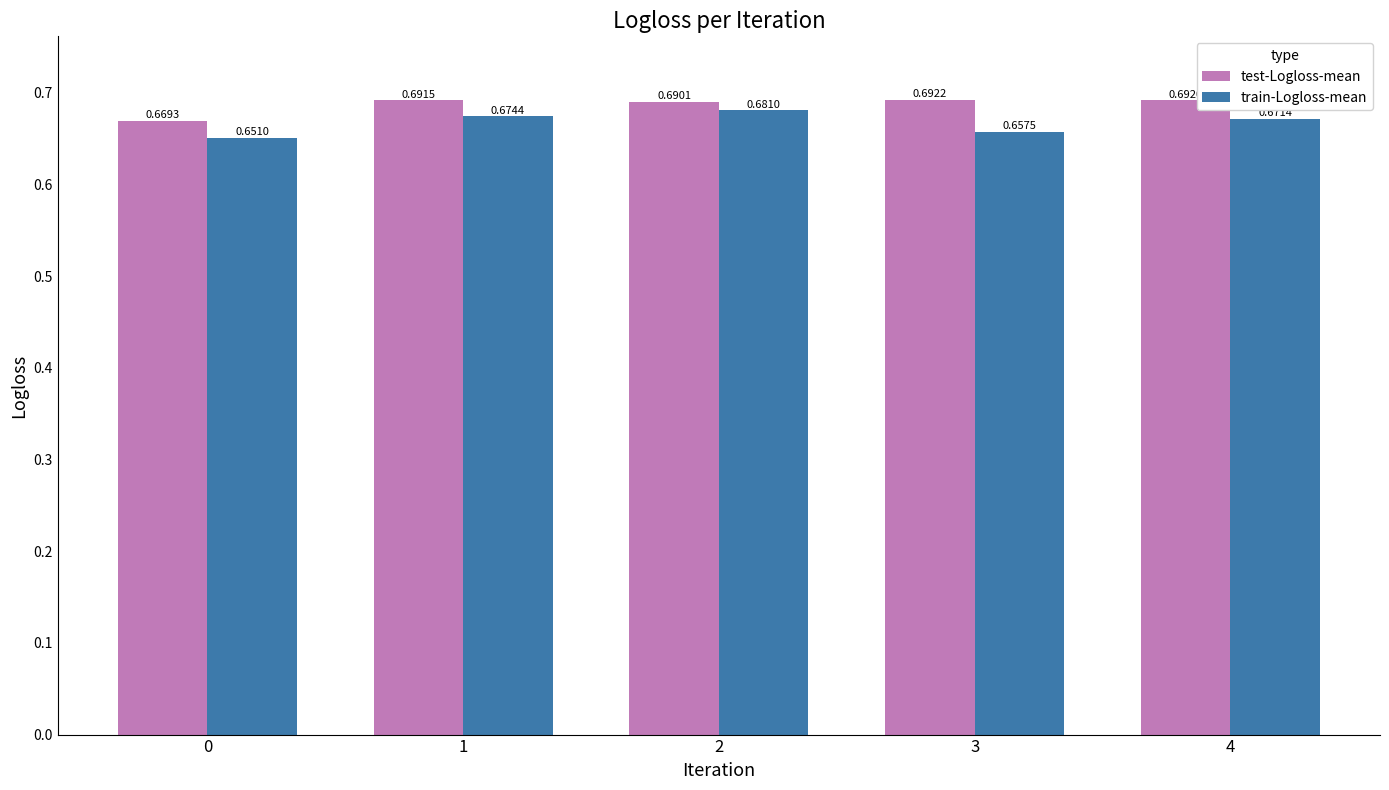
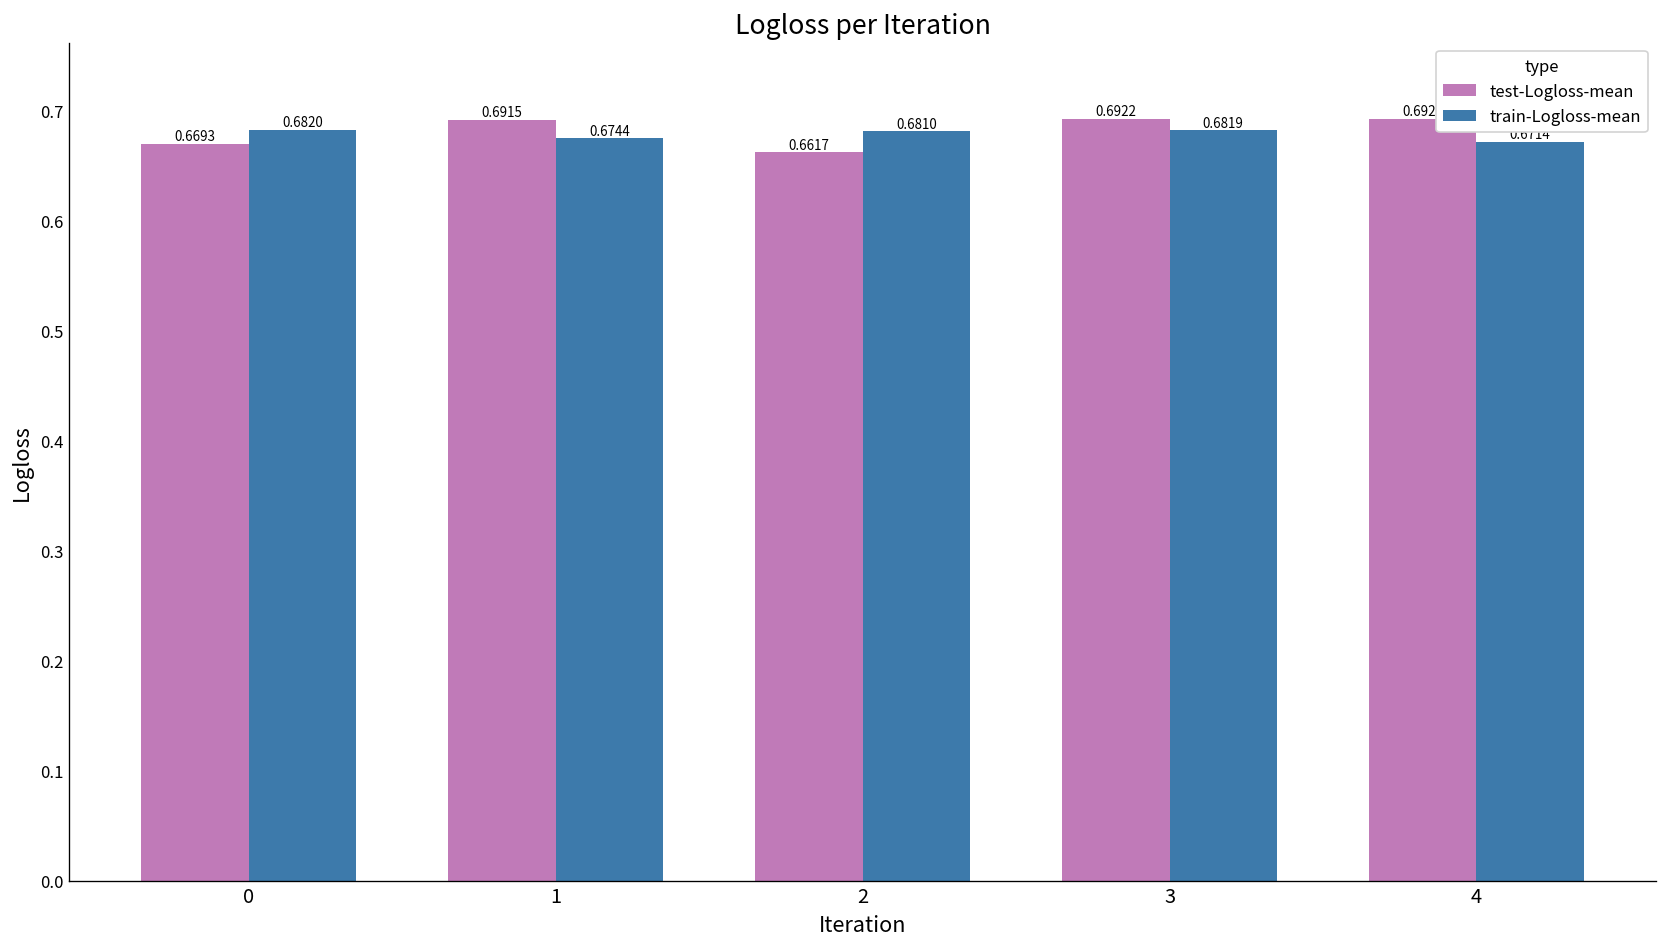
  {
    "test-Logloss-mean": {
      "0": 0.6693,
      "1": 0.6915,
-     "2": 0.6901,
+     "2": 0.6617,
      "3": 0.6922
    },
    "train-Logloss-mean": {
-     "0": 0.6510,
+     "0": 0.6820,
      "1": 0.6744,
      "2": 0.6810,
-     "3": 0.6575
+     "3": 0.6819
    }
  }
